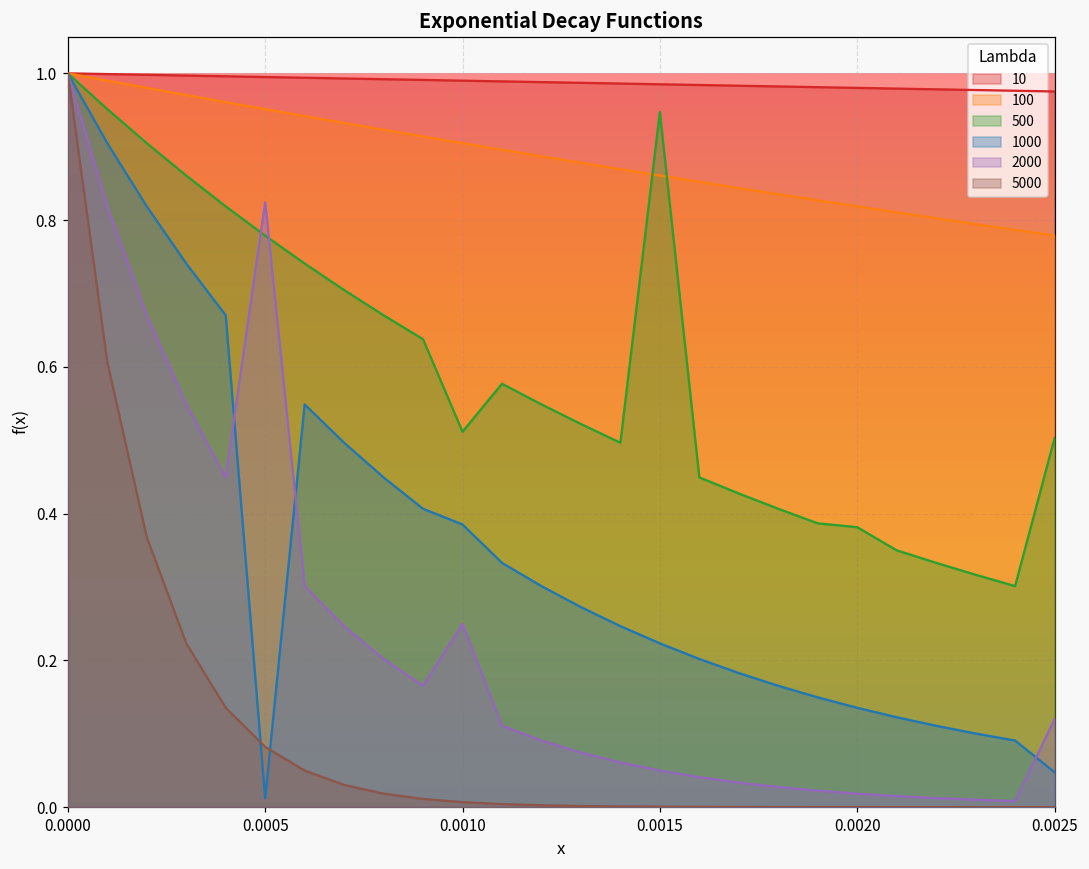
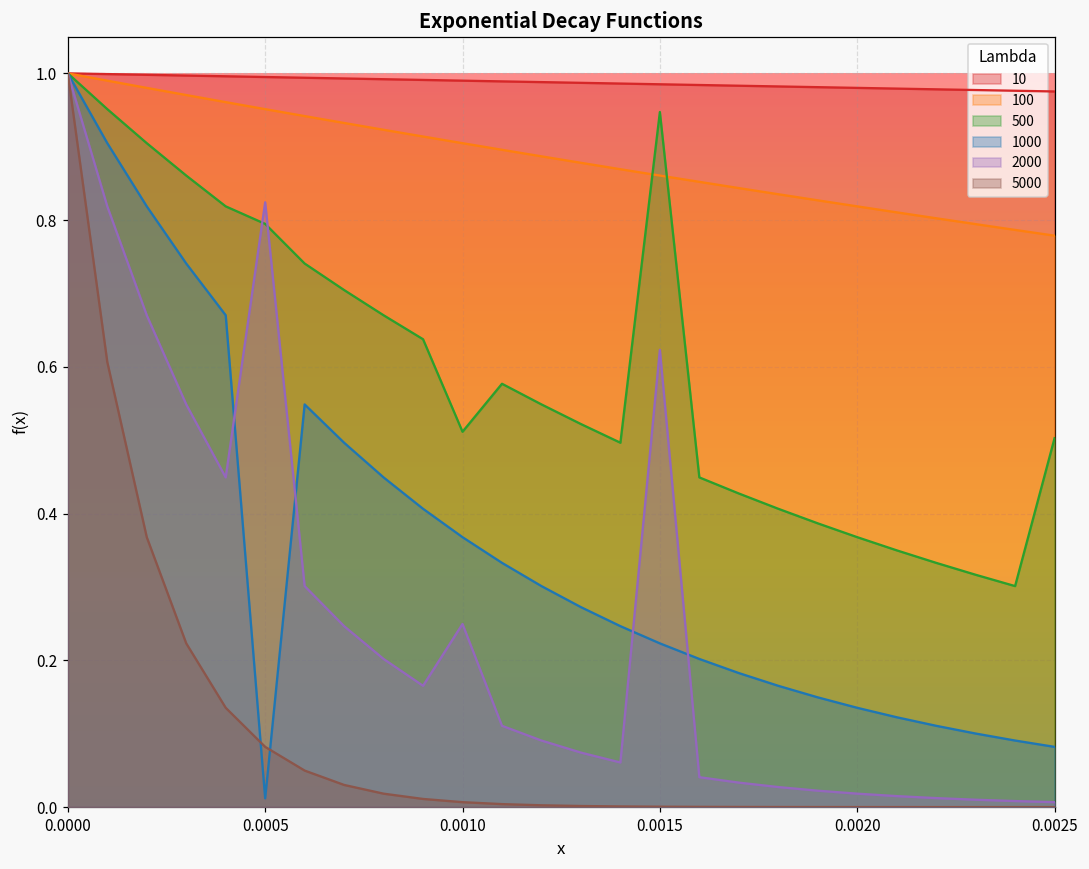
  {
    "500": {
-     "0.0005": 0.78,
+     "0.0005": 0.79,
      "0.0010": 0.51,
      "0.0015": 0.95,
-     "0.0020": 0.38,
+     "0.0020": 0.37,
      "0.0025": 0.50
    },
    "1000": {
      "0.0005": 0.01,
-     "0.0010": 0.39,
+     "0.0010": 0.37,
      "0.0015": 0.22,
      "0.0020": 0.14,
-     "0.0025": 0.05
+     "0.0025": 0.08
    },
    "2000": {
      "0.0005": 0.82,
      "0.0010": 0.25,
-     "0.0015": 0.05,
+     "0.0015": 0.62,
      "0.0020": 0.02,
-     "0.0025": 0.12
+     "0.0025": 0.01
    }
  }
